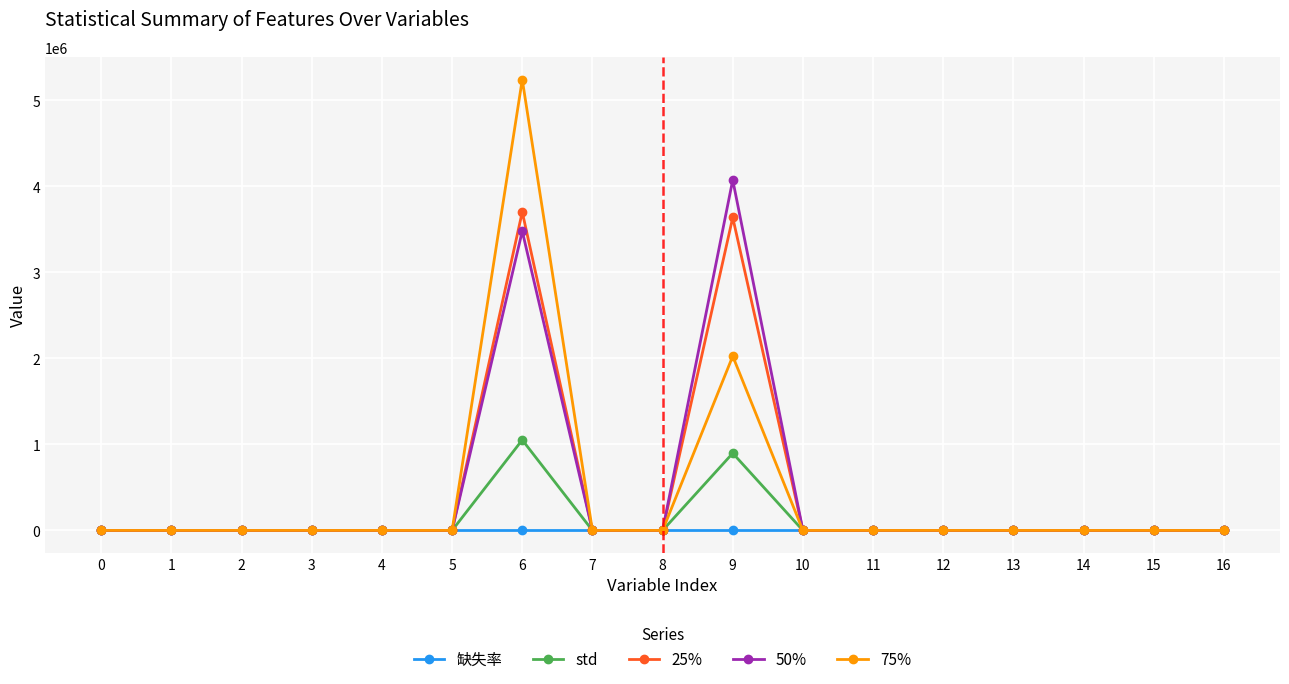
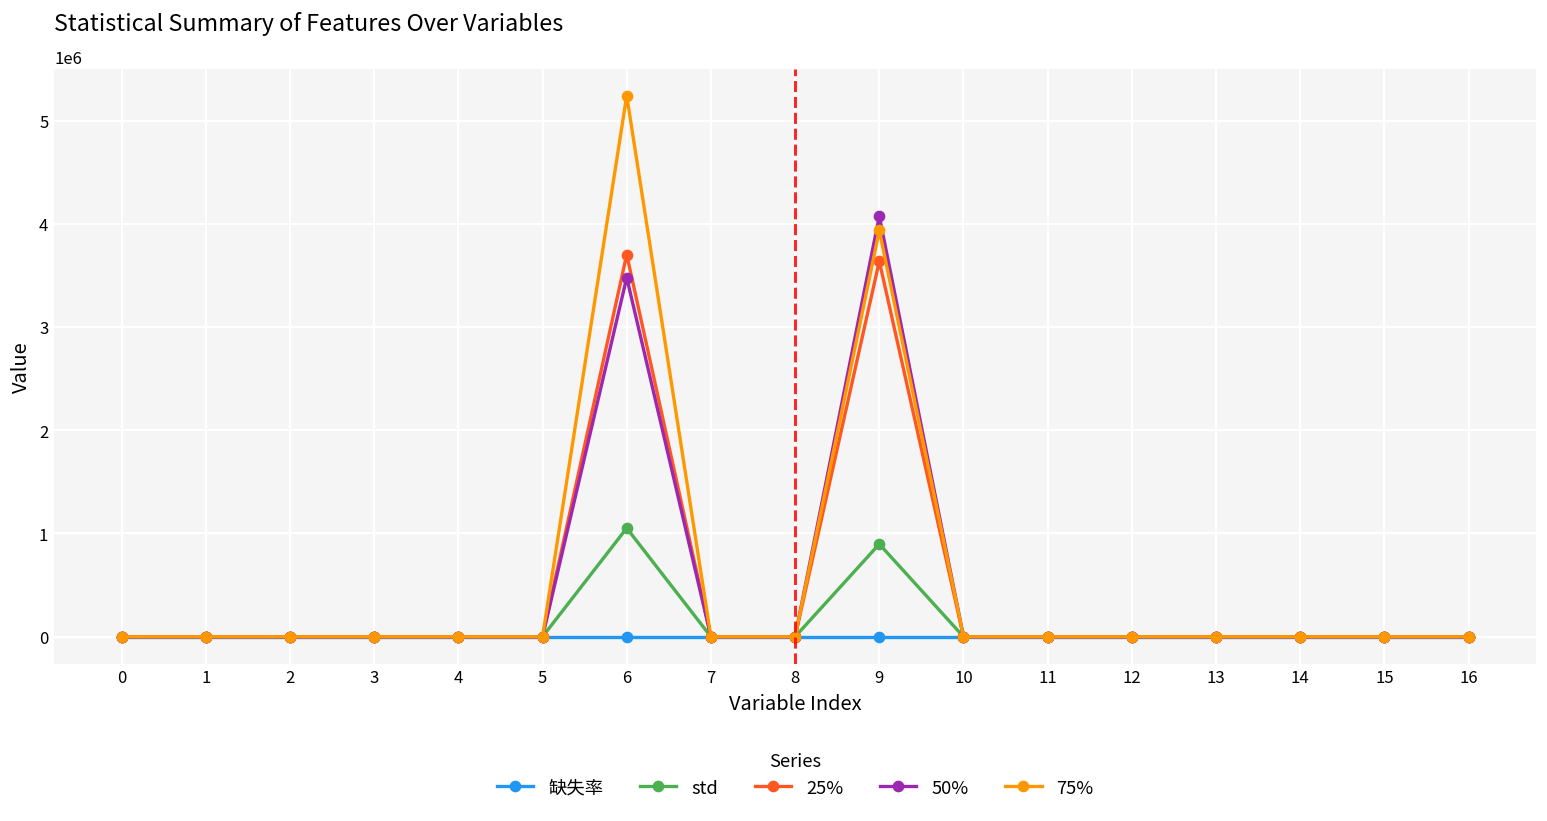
  {
    "缺失率": {
      "6": 0,
      "9": 0
    },
    "std": {
      "6": 1100000,
      "9": 900000
    },
    "25%": {
      "6": 3700000,
      "9": 3600000
    },
    "50%": {
      "6": 3500000,
      "9": 4100000
    },
    "75%": {
      "6": 5200000,
-     "9": 2000000
+     "9": 3900000
    }
  }
